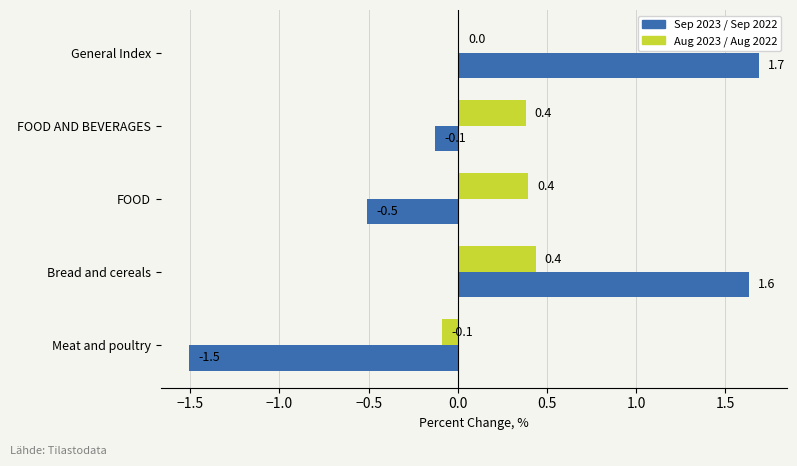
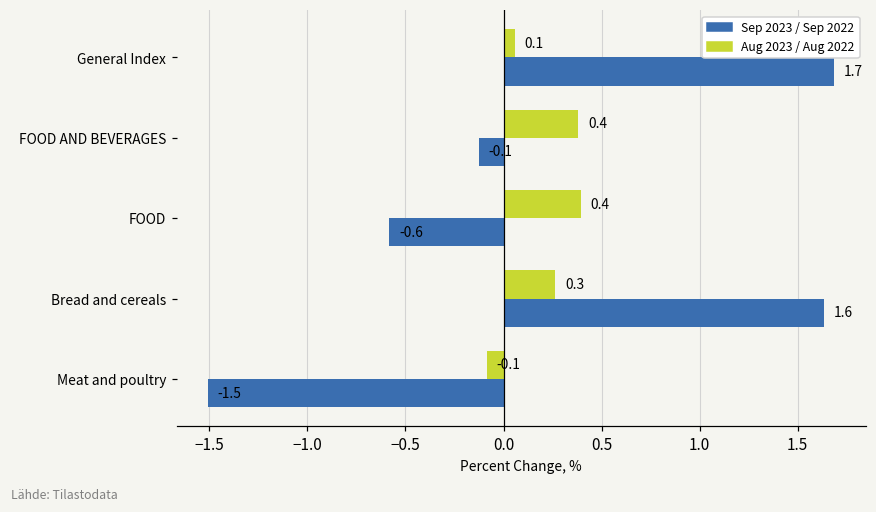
  {
    "Sep 2023 / Sep 2022": {
      "General Index": 1.7,
      "FOOD AND BEVERAGES": -0.1,
-     "FOOD": -0.5,
+     "FOOD": -0.6,
      "Bread and cereals": 1.6,
      "Meat and poultry": -1.5
    },
    "Aug 2023 / Aug 2022": {
-     "General Index": 0.0,
+     "General Index": 0.1,
      "FOOD AND BEVERAGES": 0.4,
      "FOOD": 0.4,
-     "Bread and cereals": 0.4,
+     "Bread and cereals": 0.3,
      "Meat and poultry": -0.1
    }
  }
